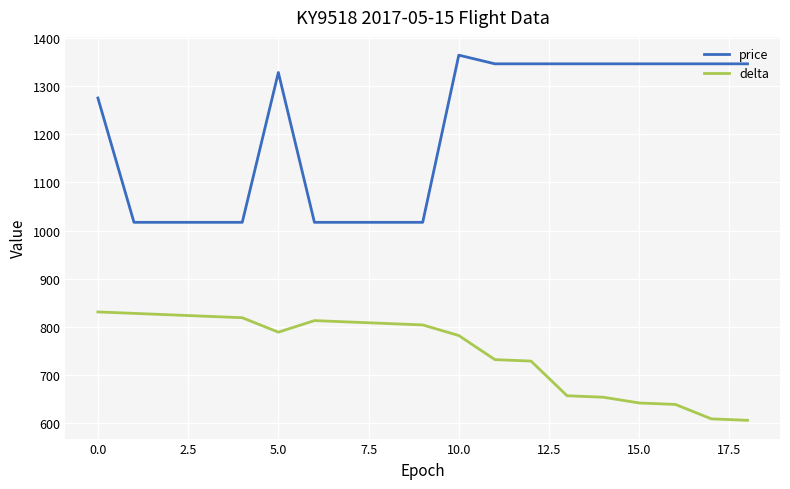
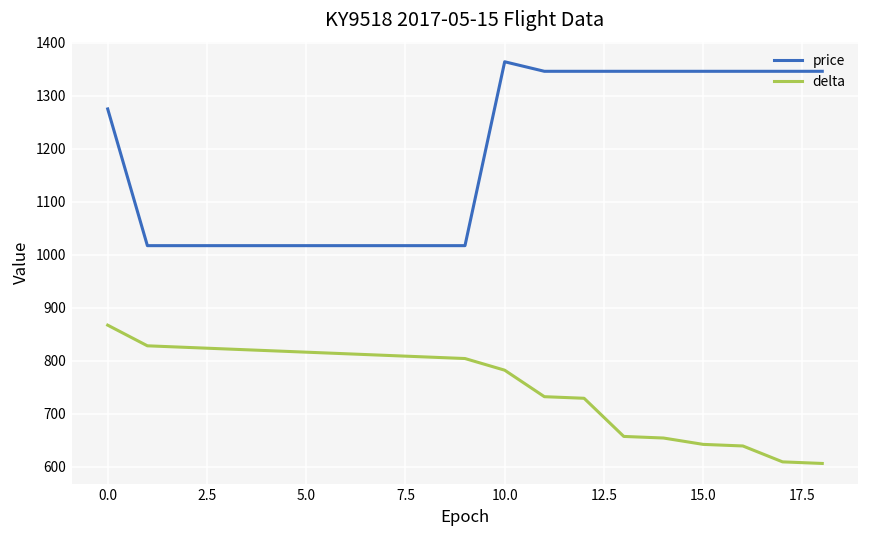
  {
    "price": {
      "0.0": 1280,
-     "5.0": 1330,
+     "5.0": 1020,
      "10.0": 1360,
      "15.0": 1350
    },
    "delta": {
-     "0.0": 830,
-     "5.0": 790,
+     "0.0": 870,
+     "5.0": 820,
      "10.0": 780,
      "15.0": 640
    }
  }
